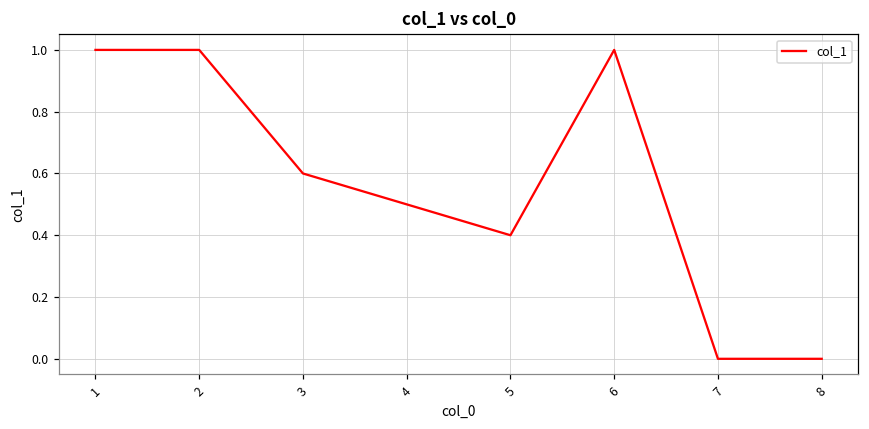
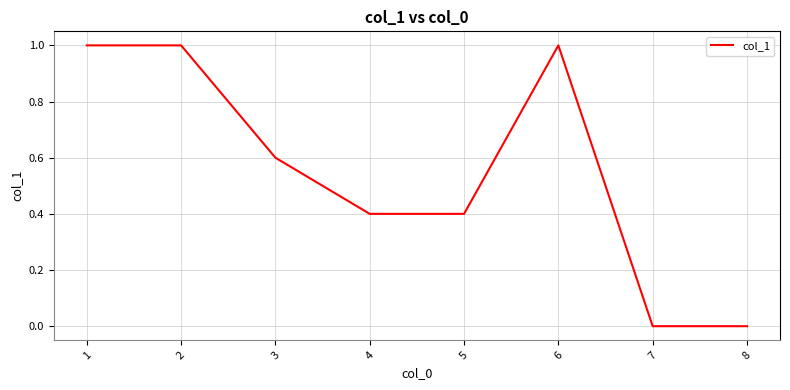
  {
    "1": 1.0,
    "2": 1.0,
    "3": 0.6,
-   "4": 0.5,
+   "4": 0.4,
    "5": 0.4,
    "6": 1.0,
    "7": 0.0,
    "8": 0.0
  }
